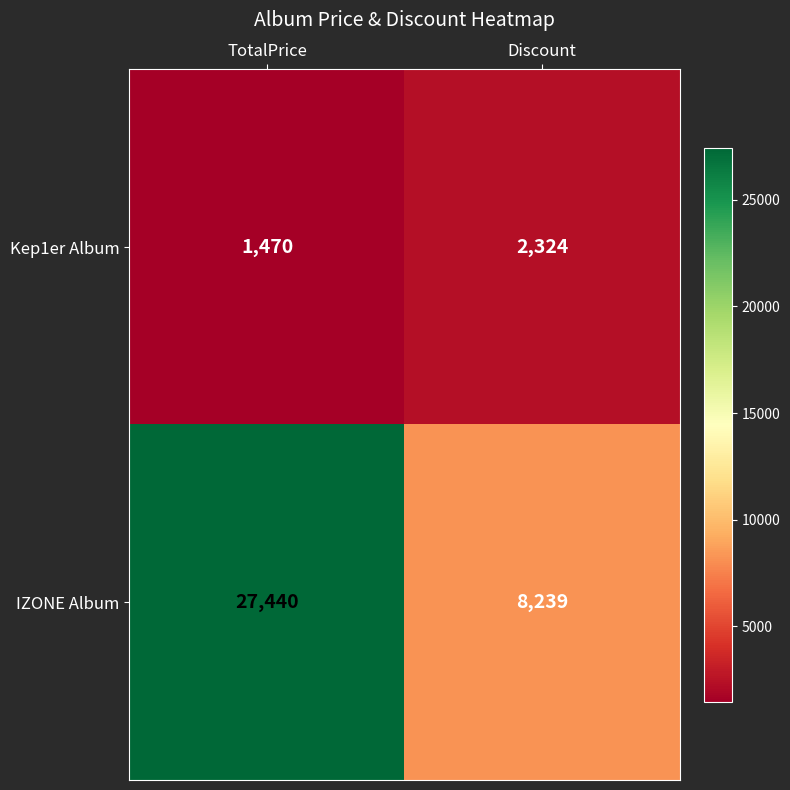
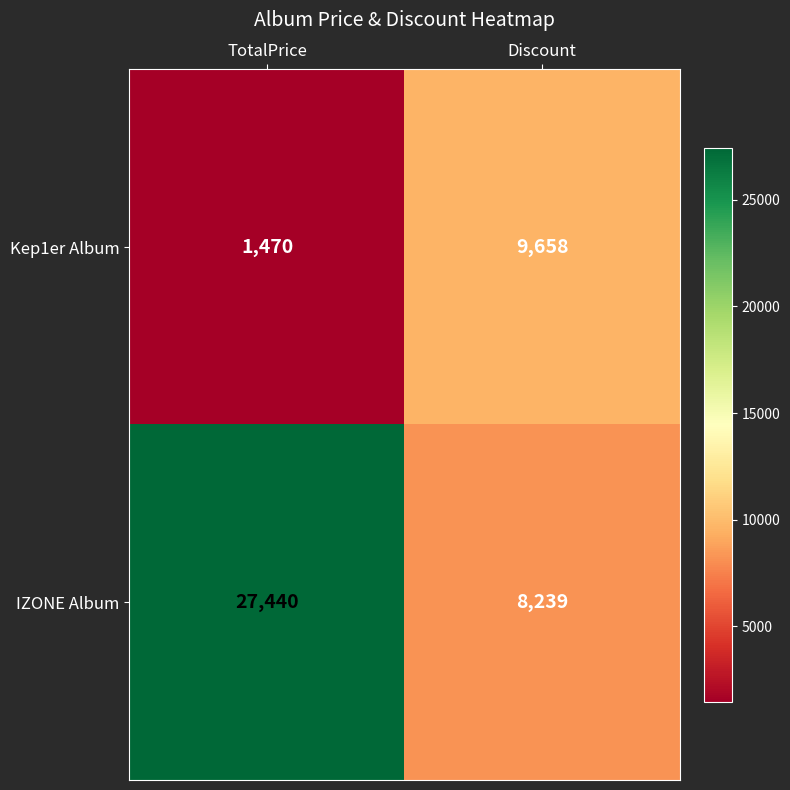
  {
    "Kep1er Album": {
      "TotalPrice": "1,470",
-     "Discount": "2,324"
+     "Discount": "9,658"
    },
    "IZONE Album": {
      "TotalPrice": "27,440",
      "Discount": "8,239"
    }
  }
